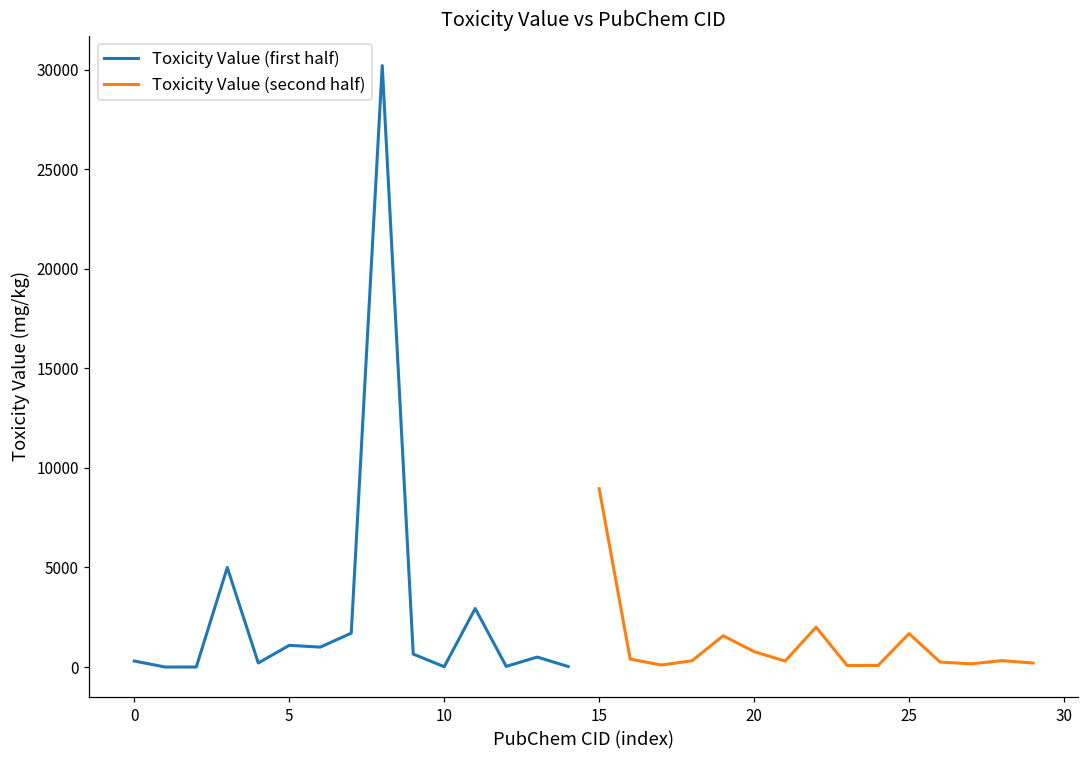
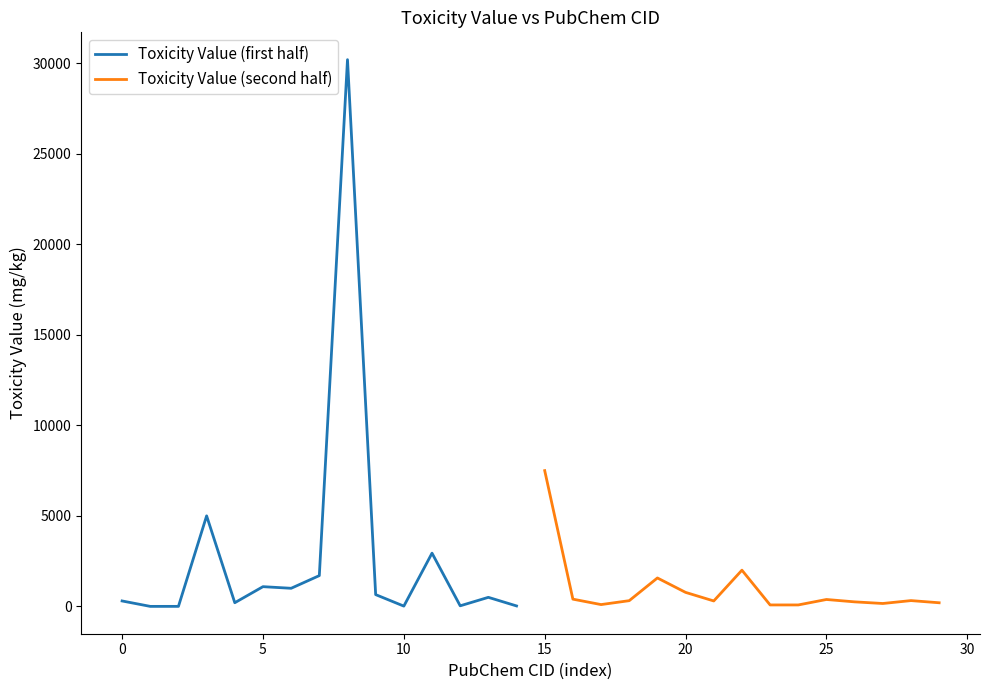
  {
    "Toxicity Value (first half)": {
      "0": 300,
      "5": 1100,
      "10": 0
    },
    "Toxicity Value (second half)": {
-     "15": 9000,
+     "15": 7500,
      "20": 800,
-     "25": 1700
+     "25": 400
    }
  }
